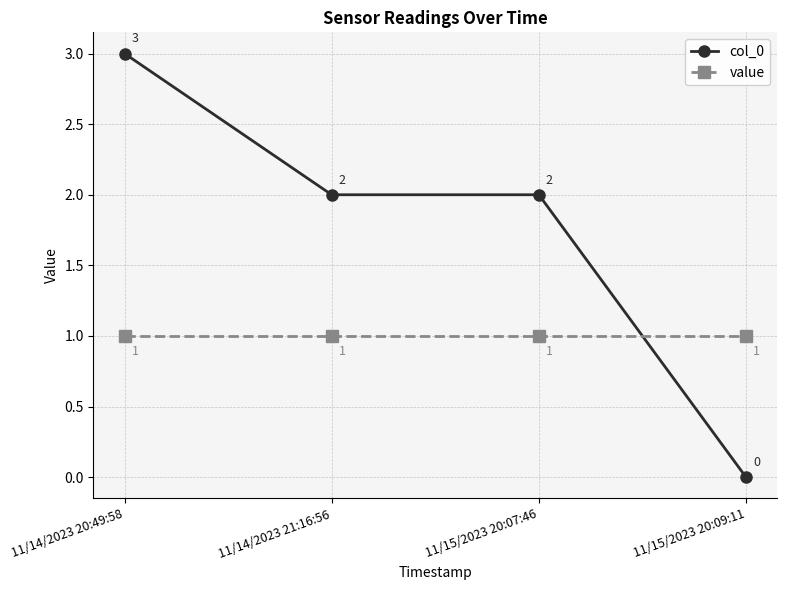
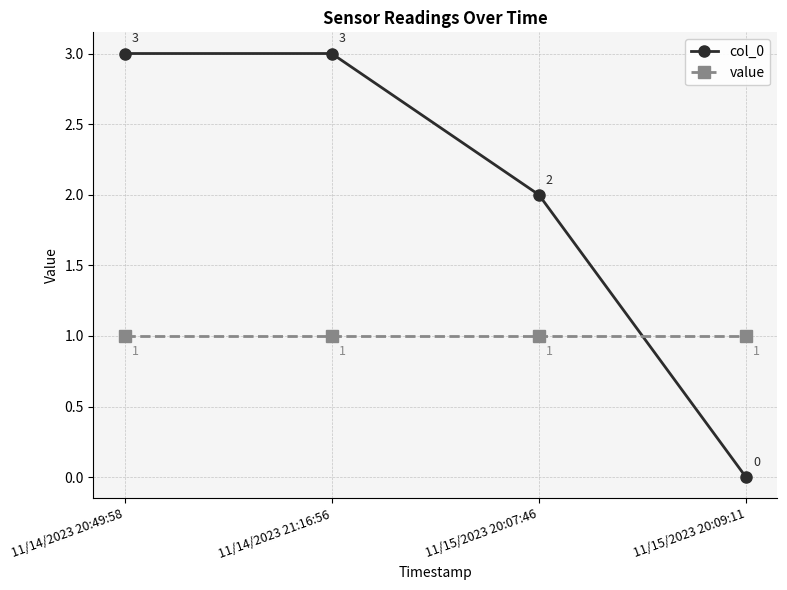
  {
    "col_0": {
      "11/14/2023 20:49:58": 3,
-     "11/14/2023 21:16:56": 2,
+     "11/14/2023 21:16:56": 3,
      "11/15/2023 20:07:46": 2,
      "11/15/2023 20:09:11": 0
    },
    "value": {
      "11/14/2023 20:49:58": 1,
      "11/14/2023 21:16:56": 1,
      "11/15/2023 20:07:46": 1,
      "11/15/2023 20:09:11": 1
    }
  }
